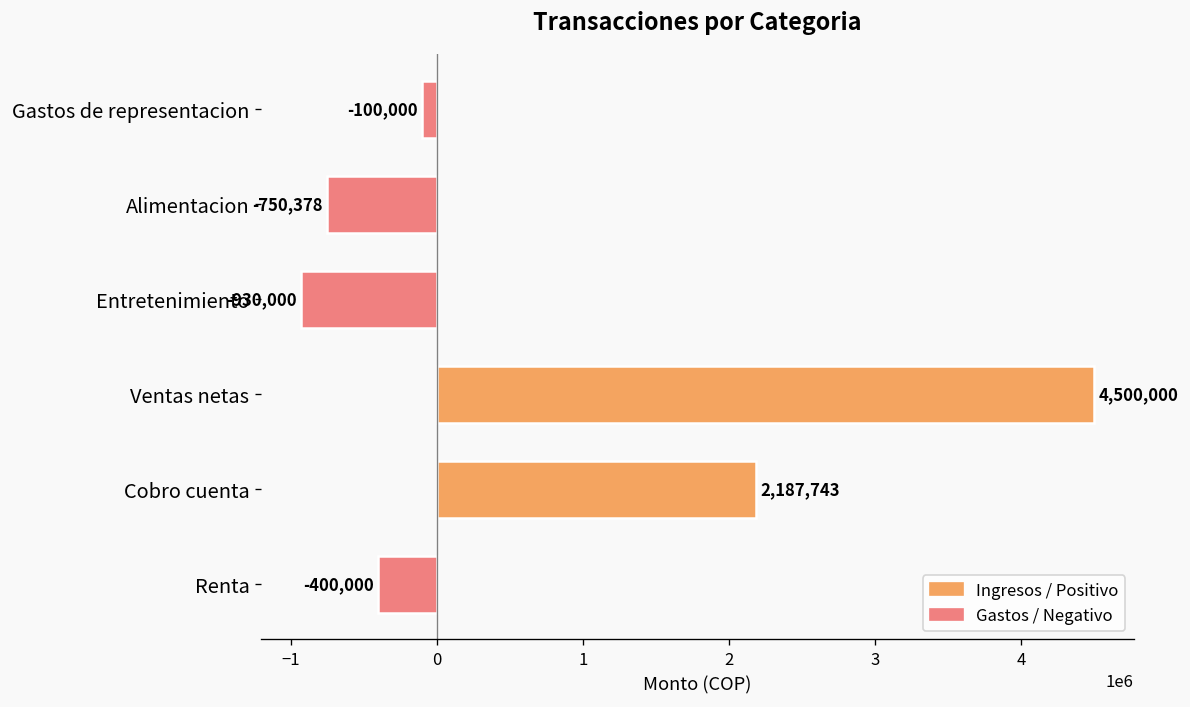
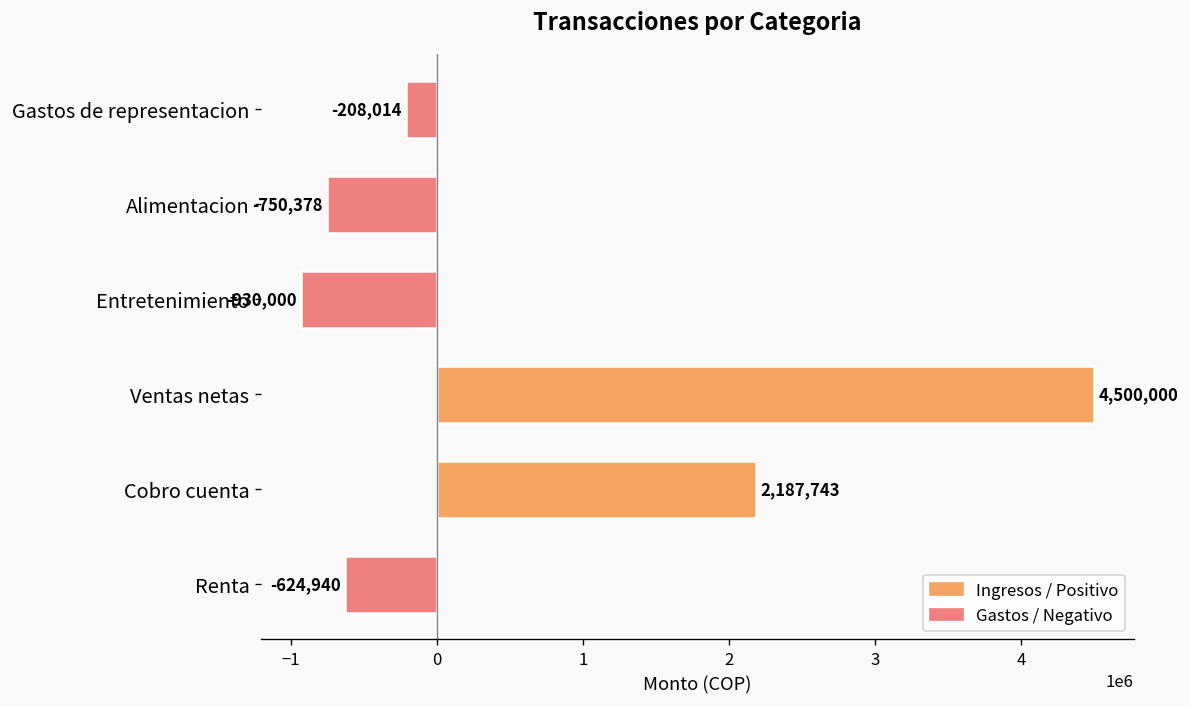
  {
-   "Gastos de representacion": "-100,000",
+   "Gastos de representacion": "-208,014",
    "Alimentacion": "-750,378",
    "Entretenimiento": "-930,000",
    "Ventas netas": "4,500,000",
    "Cobro cuenta": "2,187,743",
-   "Renta": "-400,000"
+   "Renta": "-624,940"
  }
